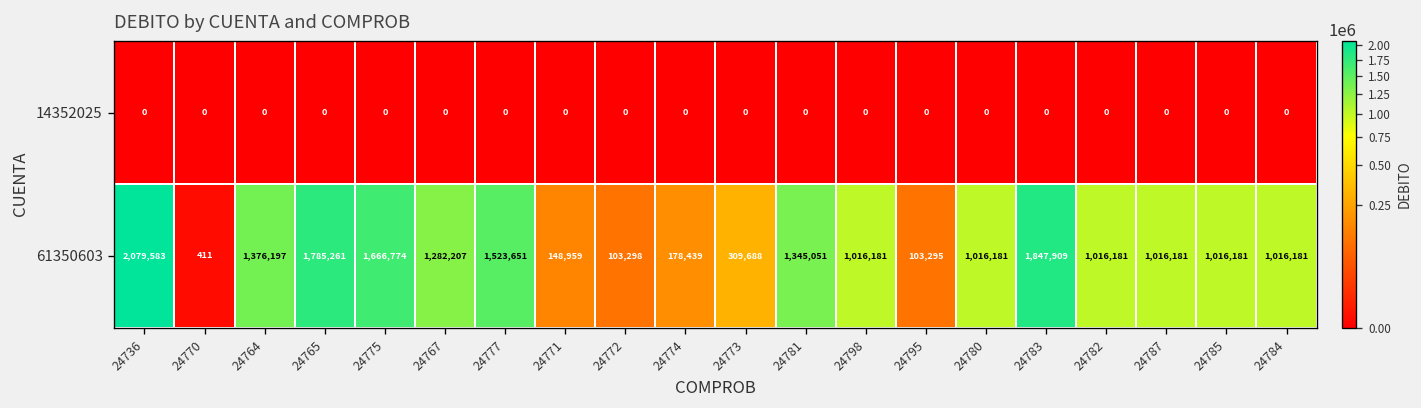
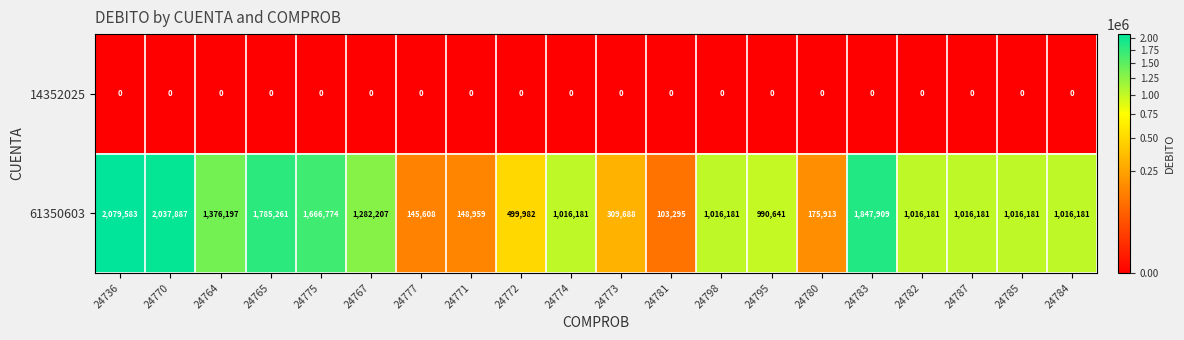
  {
    "14352025": {
      "24736": "0",
      "24770": "0",
      "24764": "0",
      "24765": "0",
      "24775": "0",
      "24767": "0",
      "24777": "0",
      "24771": "0",
      "24772": "0",
      "24774": "0",
      "24773": "0",
      "24781": "0",
      "24798": "0",
      "24795": "0",
      "24780": "0",
      "24783": "0",
      "24782": "0",
      "24787": "0",
      "24785": "0",
      "24784": "0"
    },
    "61350603": {
      "24736": "2,079,583",
-     "24770": "411",
+     "24770": "2,037,887",
      "24764": "1,376,197",
      "24765": "1,785,261",
      "24775": "1,666,774",
      "24767": "1,282,207",
-     "24777": "1,523,651",
+     "24777": "145,608",
      "24771": "148,959",
-     "24772": "103,298",
-     "24774": "178,439",
+     "24772": "499,982",
+     "24774": "1,016,181",
      "24773": "309,688",
-     "24781": "1,345,051",
+     "24781": "103,295",
      "24798": "1,016,181",
-     "24795": "103,295",
-     "24780": "1,016,181",
+     "24795": "990,641",
+     "24780": "175,913",
      "24783": "1,847,909",
      "24782": "1,016,181",
      "24787": "1,016,181",
      "24785": "1,016,181",
      "24784": "1,016,181"
    }
  }
